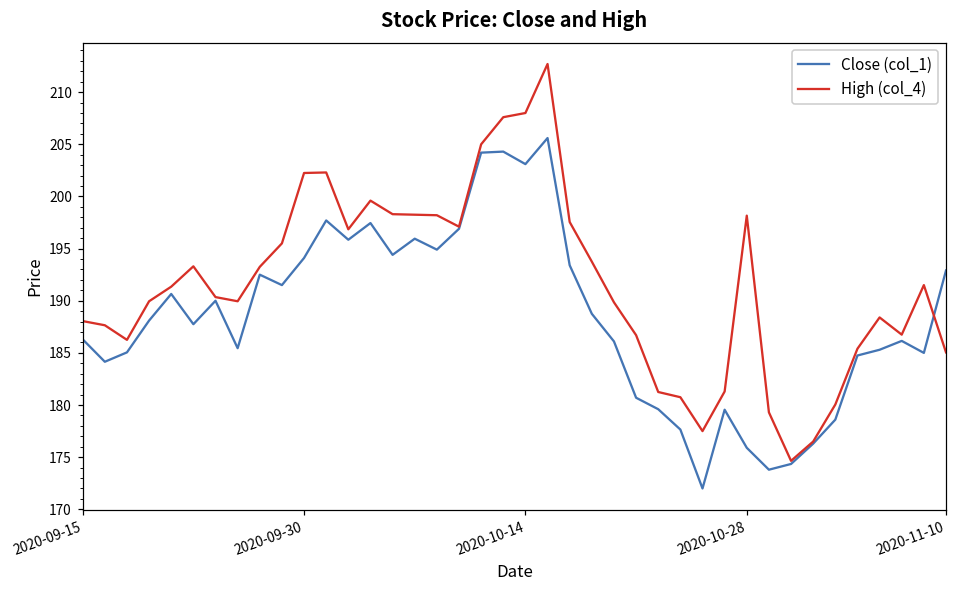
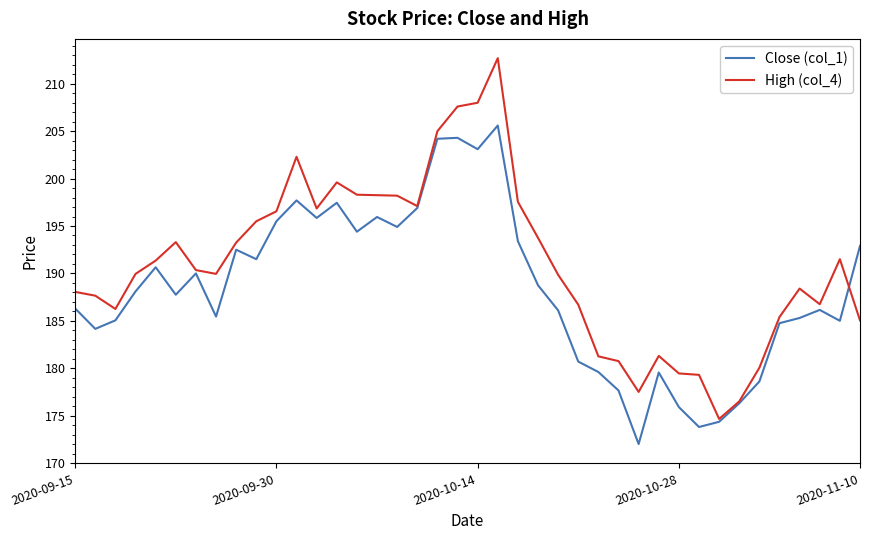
  {
    "Close (col_1)": {
      "2020-09-15": 186,
-     "2020-09-30": 194,
+     "2020-09-30": 196,
      "2020-10-14": 203,
      "2020-10-28": 176,
      "2020-11-10": 193
    },
    "High (col_4)": {
      "2020-09-15": 188,
-     "2020-09-30": 202,
+     "2020-09-30": 197,
      "2020-10-14": 208,
-     "2020-10-28": 198,
+     "2020-10-28": 179,
      "2020-11-10": 185
    }
  }
